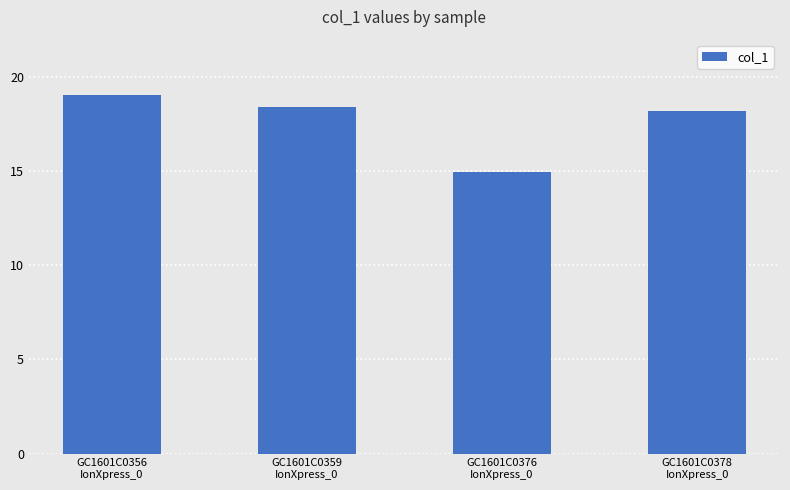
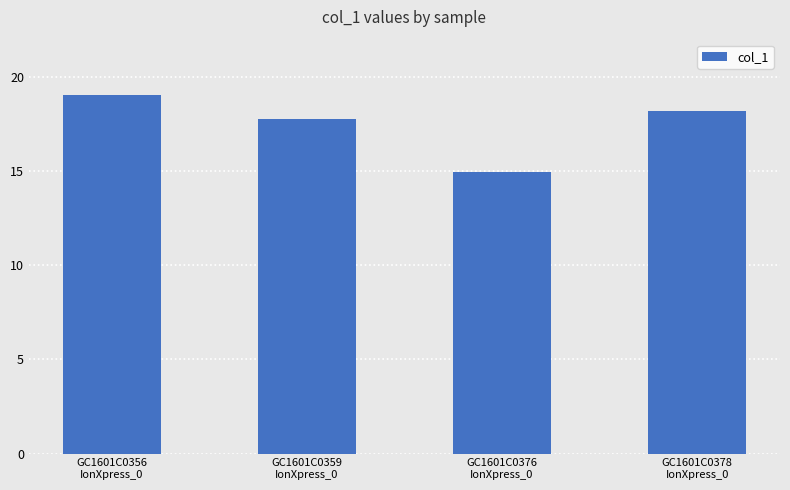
  {
    "GC1601C0356 IonXpress_0": 19.1,
-   "GC1601C0359 IonXpress_0": 18.4,
+   "GC1601C0359 IonXpress_0": 17.8,
    "GC1601C0376 IonXpress_0": 15.0,
    "GC1601C0378 IonXpress_0": 18.2
  }
